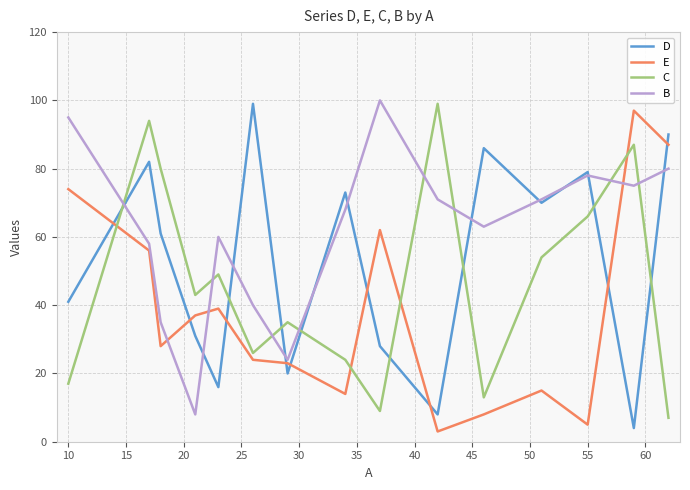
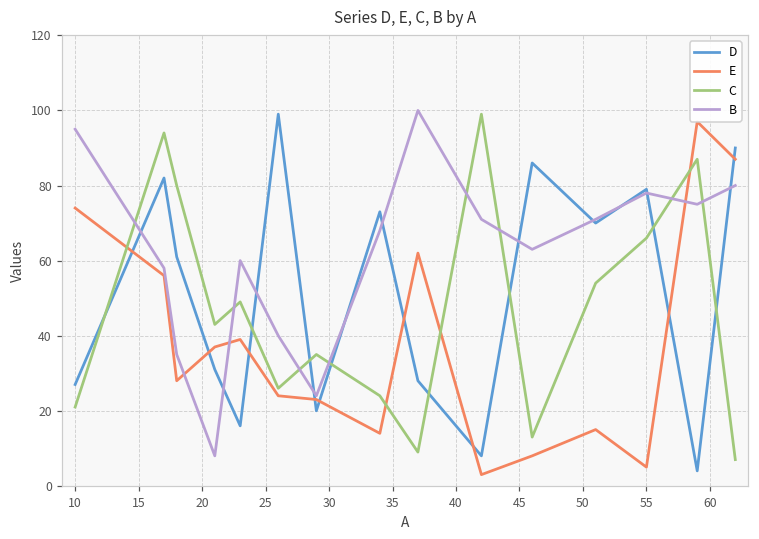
  {
    "D": {
-     "10": 41,
+     "10": 27,
      "55": 79
    },
    "E": {
      "10": 74,
      "55": 5
    },
    "C": {
-     "10": 17,
+     "10": 21,
      "55": 66
    },
    "B": {
      "10": 95,
      "55": 78
    }
  }
